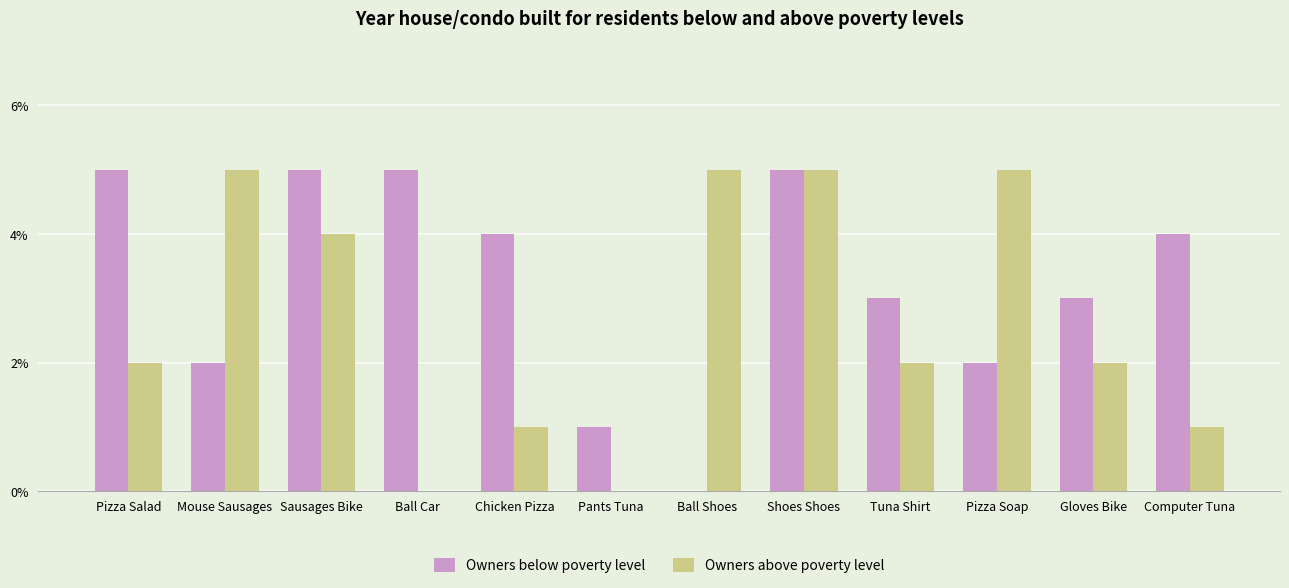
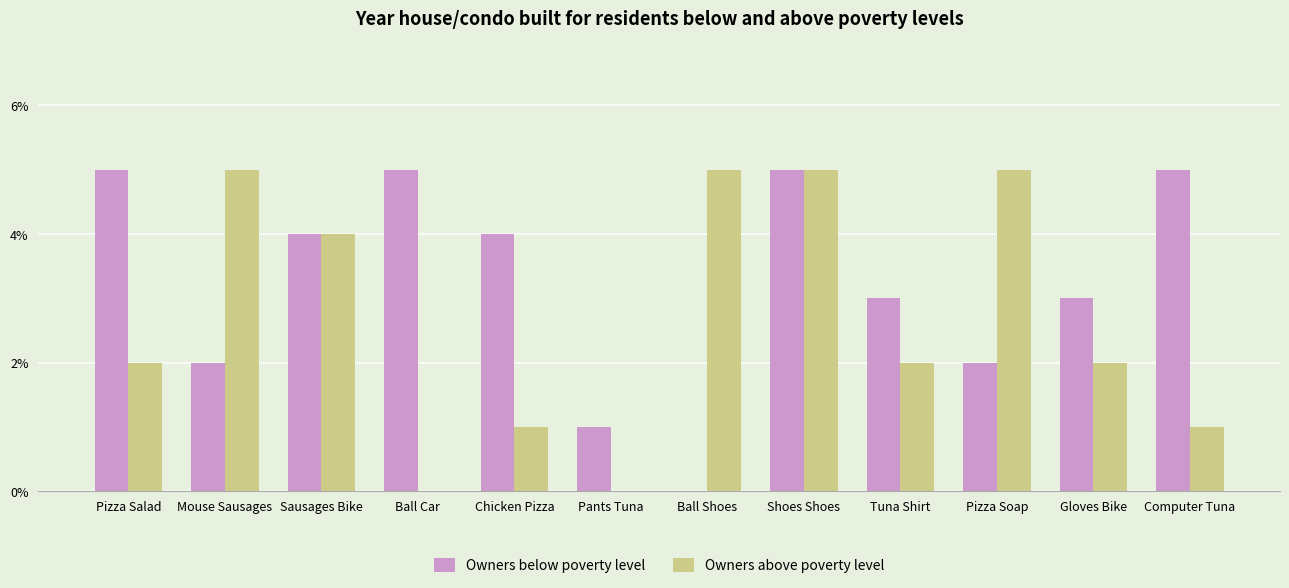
  {
    "Owners below poverty level": {
      "Pizza Salad": "5%",
      "Mouse Sausages": "2%",
-     "Sausages Bike": "5%",
+     "Sausages Bike": "4%",
      "Ball Car": "5%",
      "Chicken Pizza": "4%",
      "Pants Tuna": "1%",
      "Ball Shoes": "0%",
      "Shoes Shoes": "5%",
      "Tuna Shirt": "3%",
      "Pizza Soap": "2%",
      "Gloves Bike": "3%",
-     "Computer Tuna": "4%"
+     "Computer Tuna": "5%"
    },
    "Owners above poverty level": {
      "Pizza Salad": "2%",
      "Mouse Sausages": "5%",
      "Sausages Bike": "4%",
      "Ball Car": "0%",
      "Chicken Pizza": "1%",
      "Pants Tuna": "0%",
      "Ball Shoes": "5%",
      "Shoes Shoes": "5%",
      "Tuna Shirt": "2%",
      "Pizza Soap": "5%",
      "Gloves Bike": "2%",
      "Computer Tuna": "1%"
    }
  }
